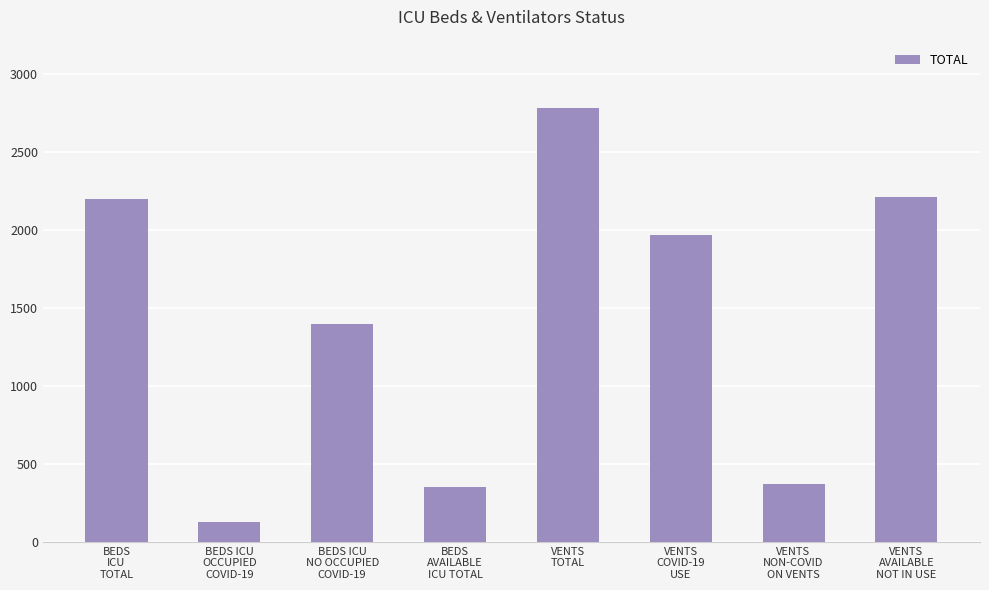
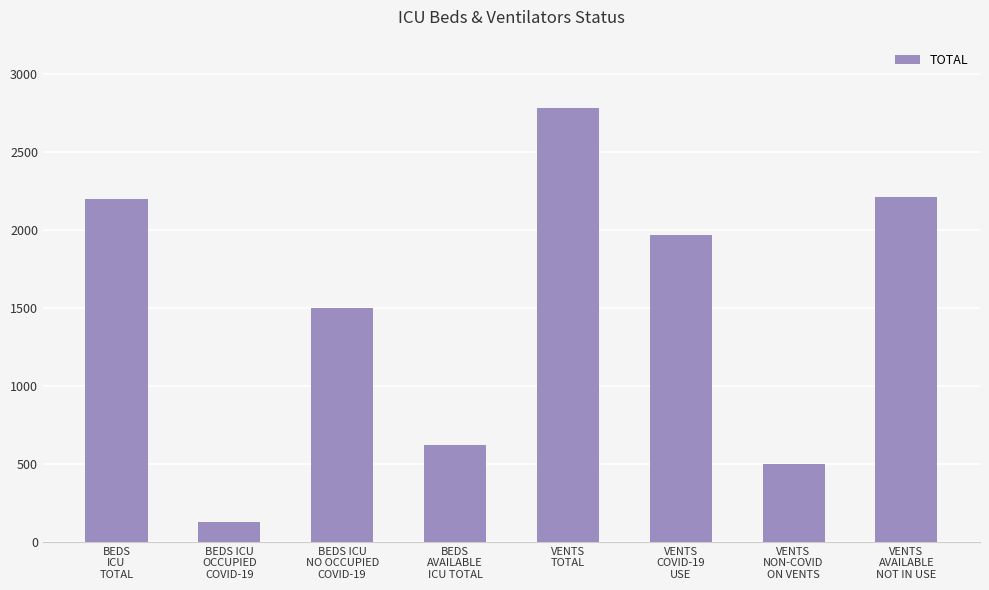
  {
    "BEDS ICU TOTAL": 2200,
    "BEDS ICU OCCUPIED COVID-19": 130,
-   "BEDS ICU NO OCCUPIED COVID-19": 1400,
-   "BEDS AVAILABLE ICU TOTAL": 350,
+   "BEDS ICU NO OCCUPIED COVID-19": 1500,
+   "BEDS AVAILABLE ICU TOTAL": 620,
    "VENTS TOTAL": 2780,
    "VENTS COVID-19 USE": 1960,
-   "VENTS NON-COVID ON VENTS": 370,
+   "VENTS NON-COVID ON VENTS": 500,
    "VENTS AVAILABLE NOT IN USE": 2210
  }
